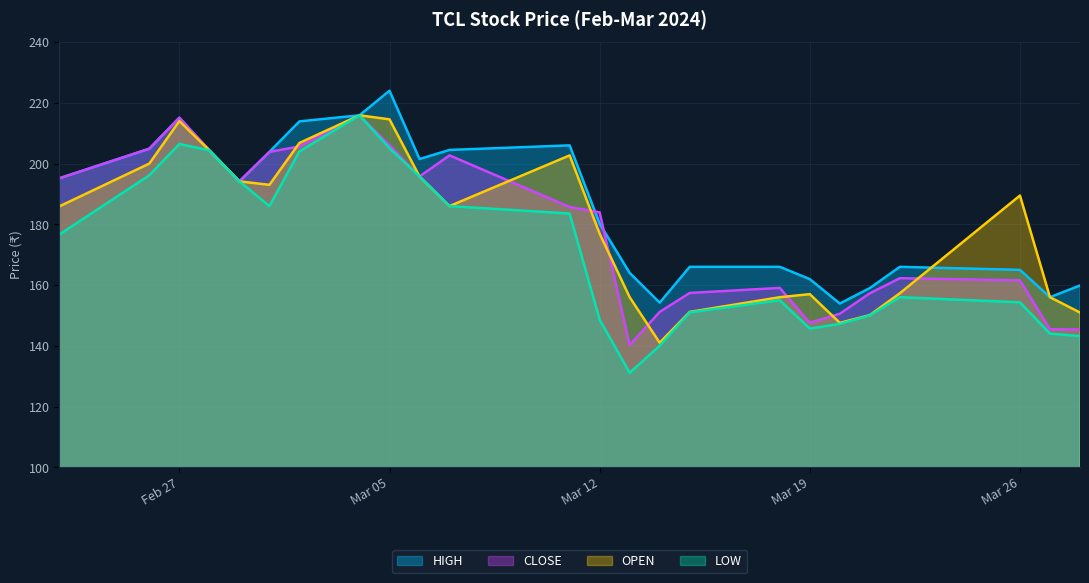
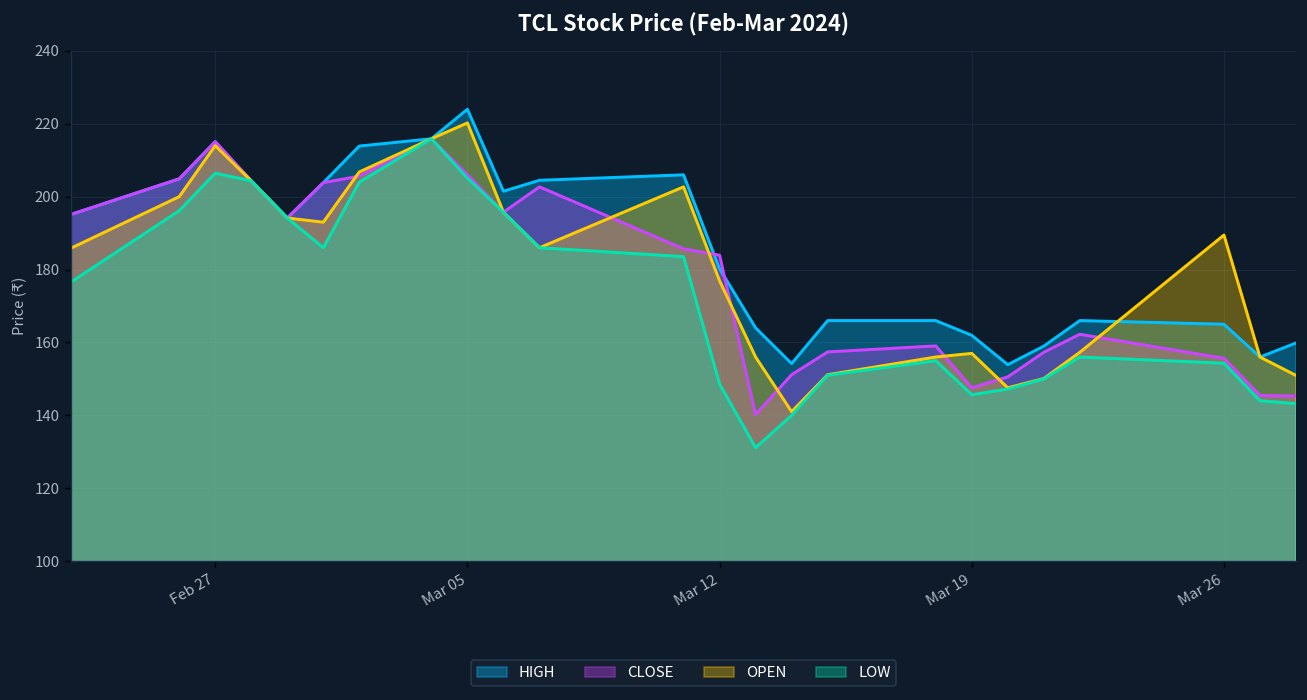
  {
    "CLOSE": {
      "Mar 05": 206,
      "Mar 12": 184,
      "Mar 19": 148,
-     "Mar 26": 162
+     "Mar 26": 156
    },
    "OPEN": {
      "Feb 27": 214,
-     "Mar 05": 215,
+     "Mar 05": 220,
      "Mar 12": 177,
      "Mar 19": 157,
      "Mar 26": 189
    }
  }
